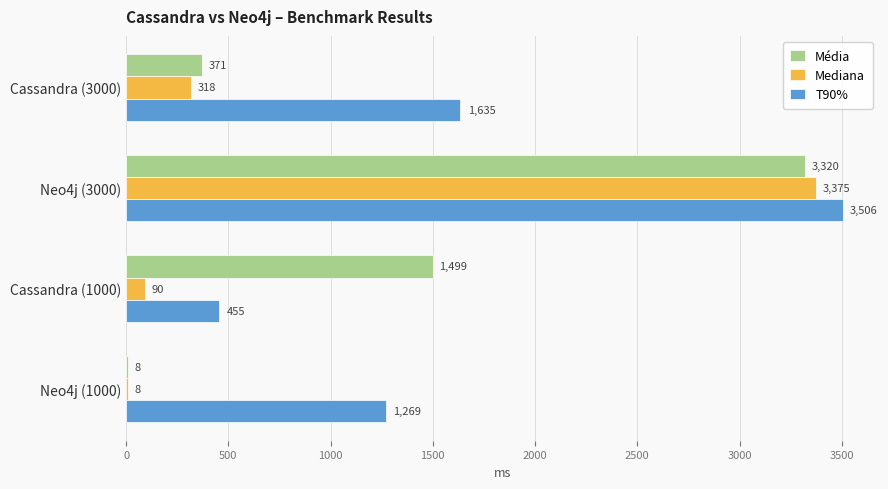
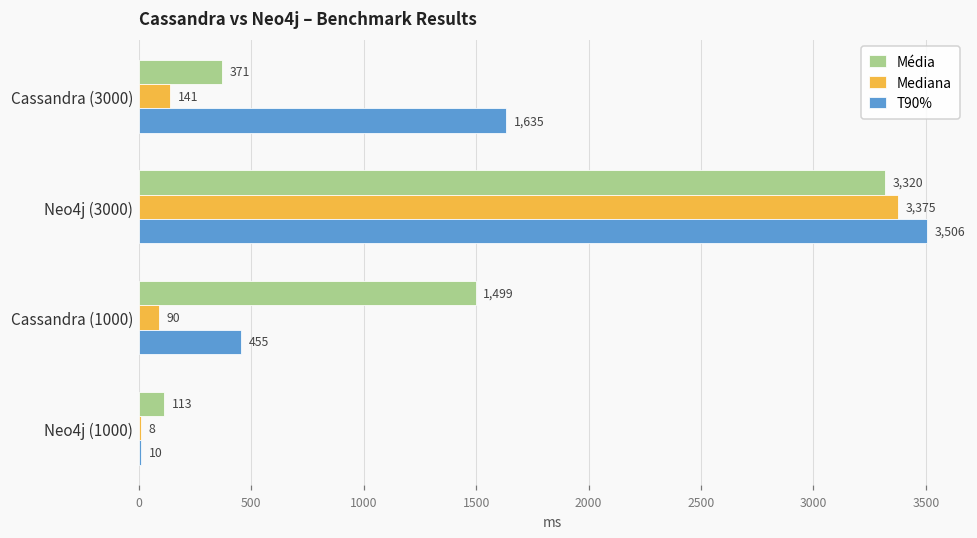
  {
    "Média": {
      "Cassandra (3000)": "371",
      "Neo4j (3000)": "3,320",
      "Cassandra (1000)": "1,499",
-     "Neo4j (1000)": "8"
+     "Neo4j (1000)": "113"
    },
    "Mediana": {
-     "Cassandra (3000)": "318",
+     "Cassandra (3000)": "141",
      "Neo4j (3000)": "3,375",
      "Cassandra (1000)": "90",
      "Neo4j (1000)": "8"
    },
    "T90%": {
      "Cassandra (3000)": "1,635",
      "Neo4j (3000)": "3,506",
      "Cassandra (1000)": "455",
-     "Neo4j (1000)": "1,269"
+     "Neo4j (1000)": "10"
    }
  }
